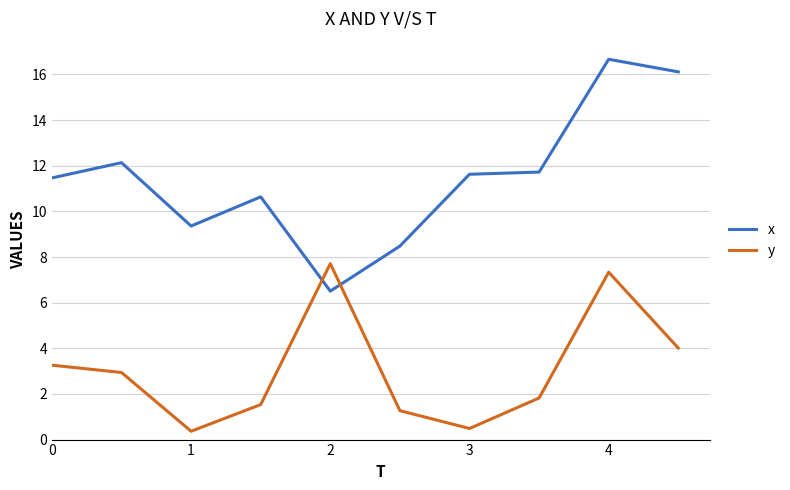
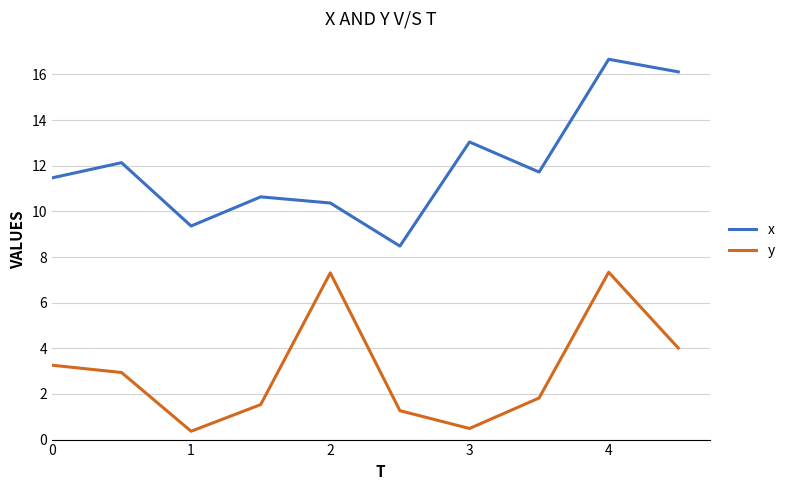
  {
    "x": {
      "0": 11.5,
      "1": 9.4,
-     "2": 6.5,
-     "3": 11.6,
+     "2": 10.4,
+     "3": 13.0,
      "4": 16.7
    },
    "y": {
      "0": 3.3,
      "1": 0.4,
-     "2": 7.7,
+     "2": 7.3,
      "3": 0.5,
      "4": 7.3
    }
  }
